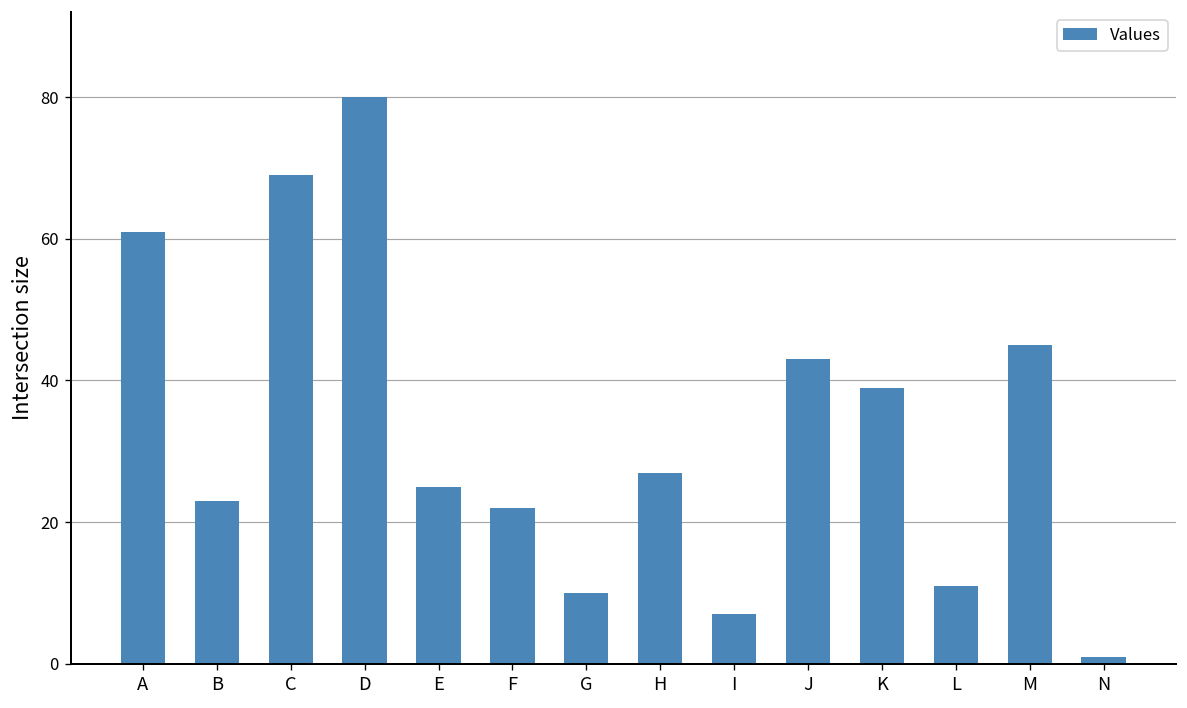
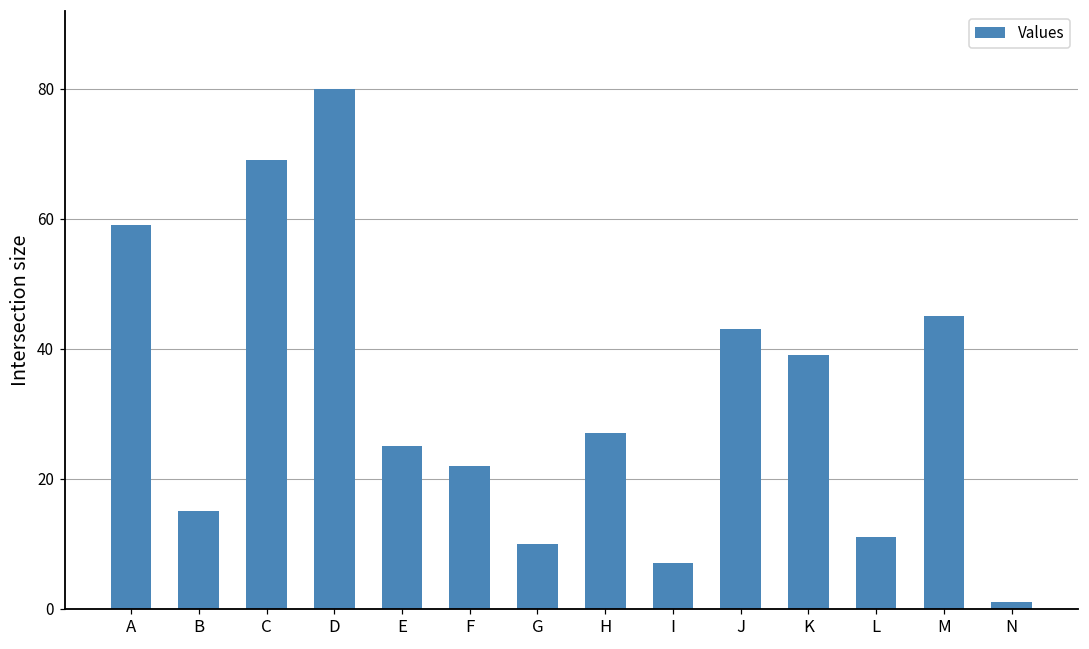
  {
-   "A": 61,
-   "B": 23,
+   "A": 59,
+   "B": 15,
    "C": 69,
    "D": 80,
    "E": 25,
    "F": 22,
    "G": 10,
    "H": 27,
    "I": 7,
    "J": 43,
    "K": 39,
    "L": 11,
    "M": 45,
    "N": 1
  }
